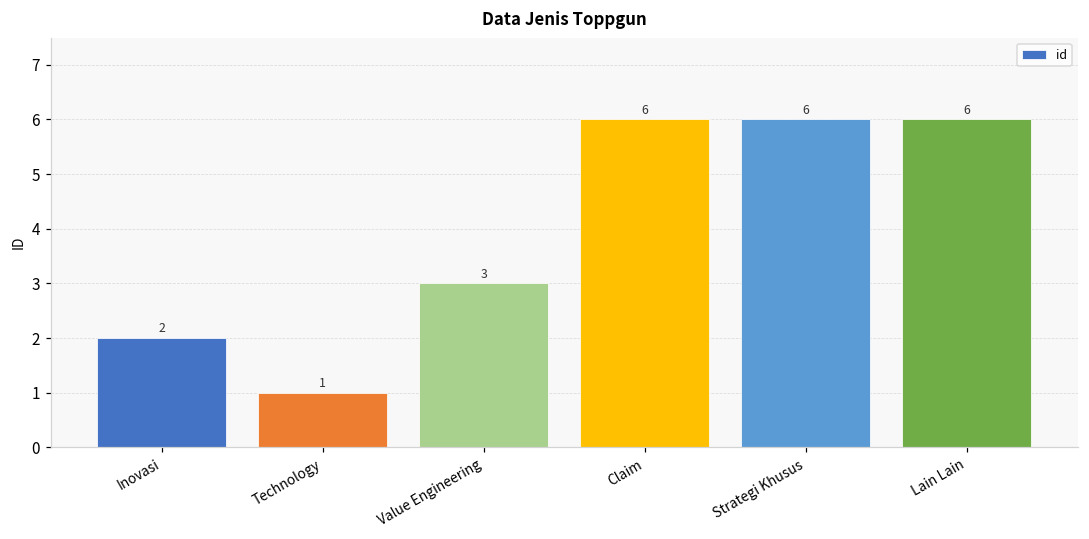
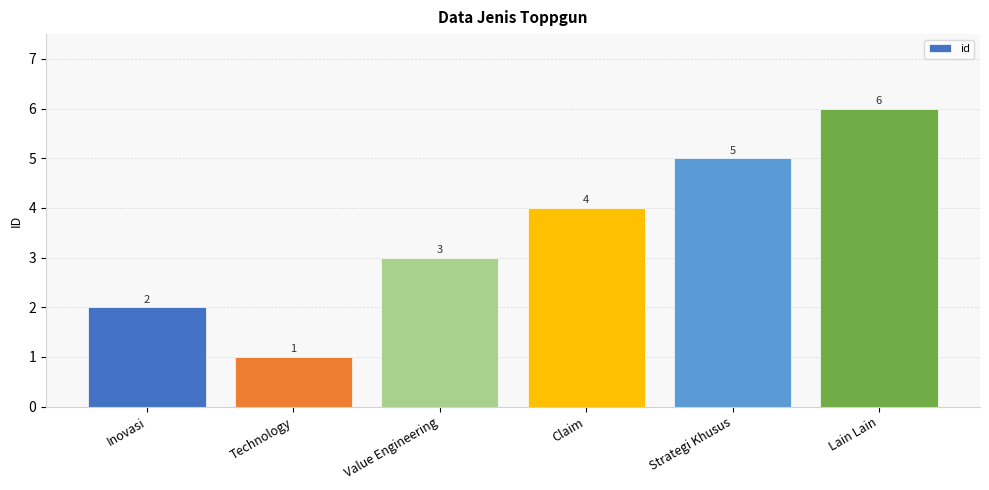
  {
    "Inovasi": 2,
    "Technology": 1,
    "Value Engineering": 3,
-   "Claim": 6,
-   "Strategi Khusus": 6,
+   "Claim": 4,
+   "Strategi Khusus": 5,
    "Lain Lain": 6
  }
